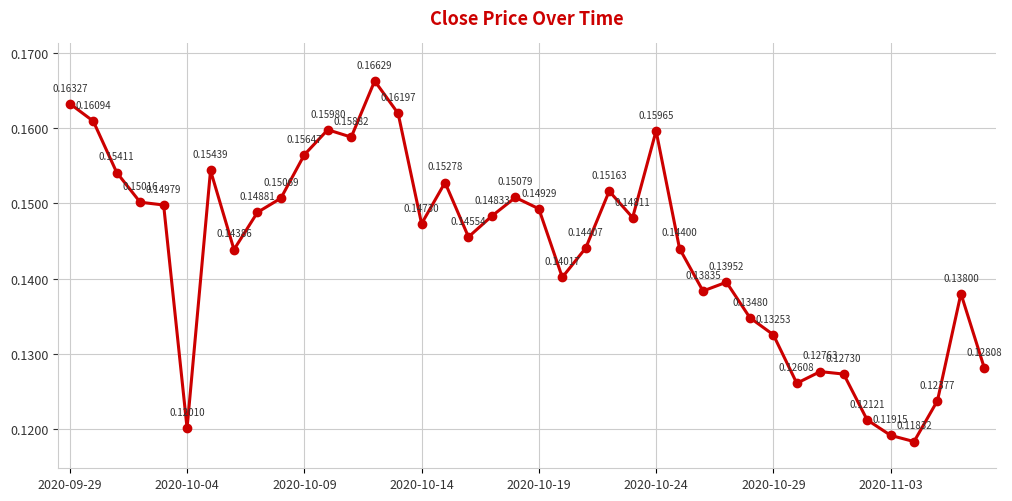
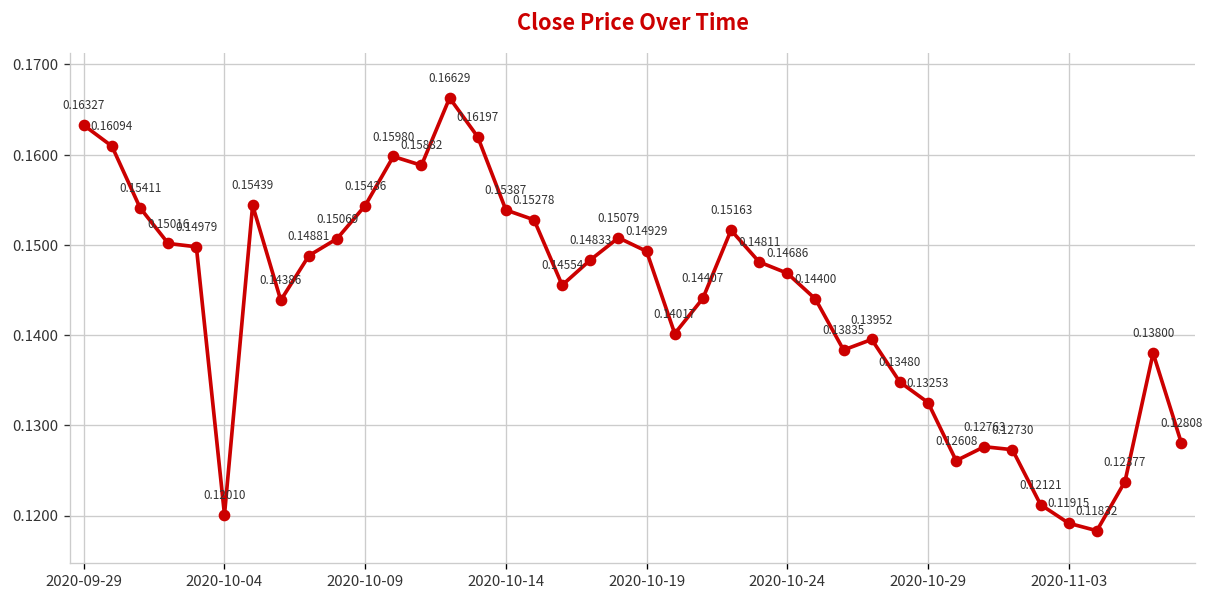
  {
    "2020-09-29": 0.16327,
    "2020-10-04": 0.12010,
-   "2020-10-09": 0.15647,
-   "2020-10-14": 0.14730,
+   "2020-10-09": 0.15436,
+   "2020-10-14": 0.15387,
    "2020-10-19": 0.14929,
-   "2020-10-24": 0.15965,
+   "2020-10-24": 0.14686,
    "2020-10-29": 0.13253,
    "2020-11-03": 0.11915
  }
